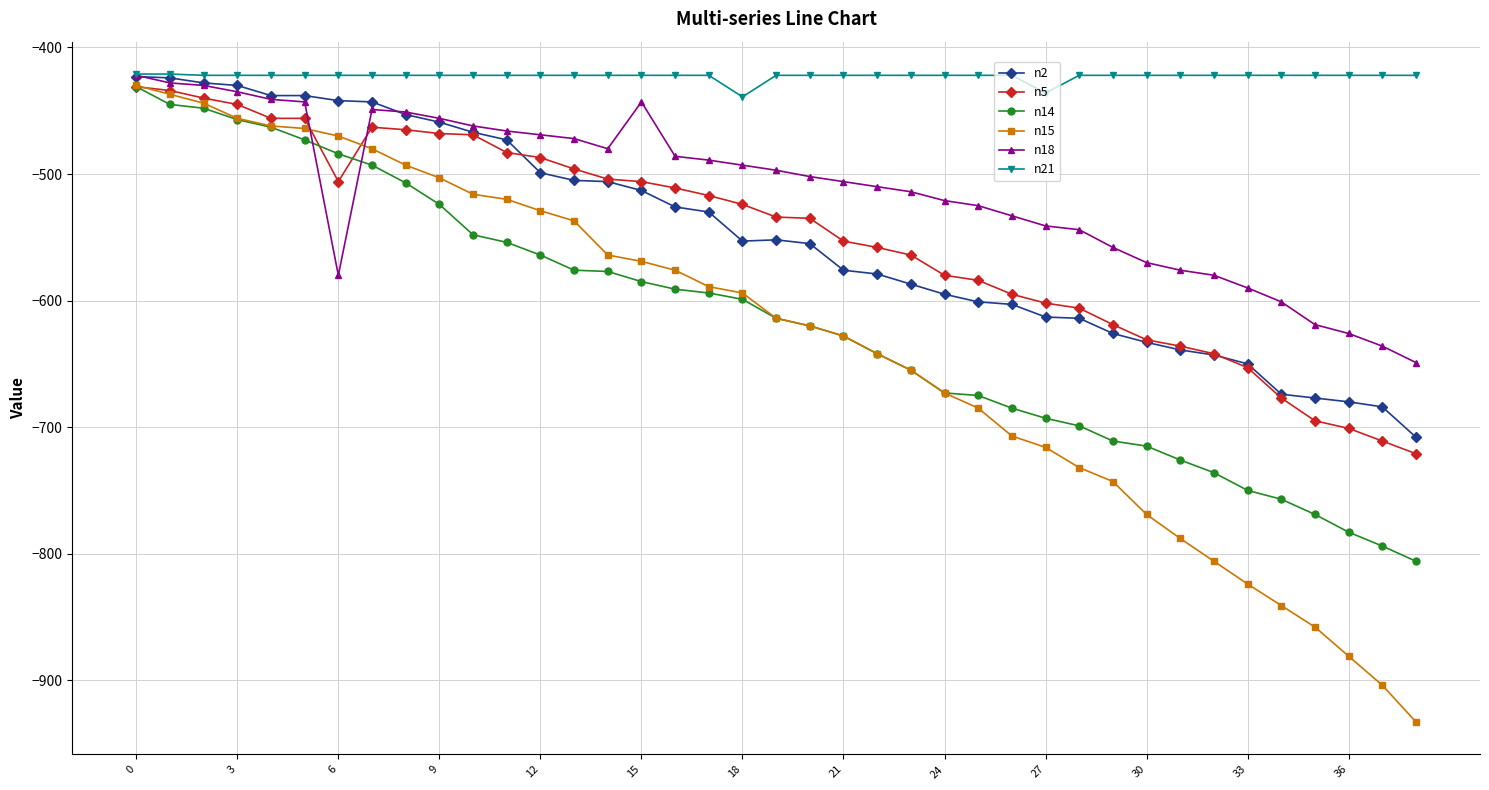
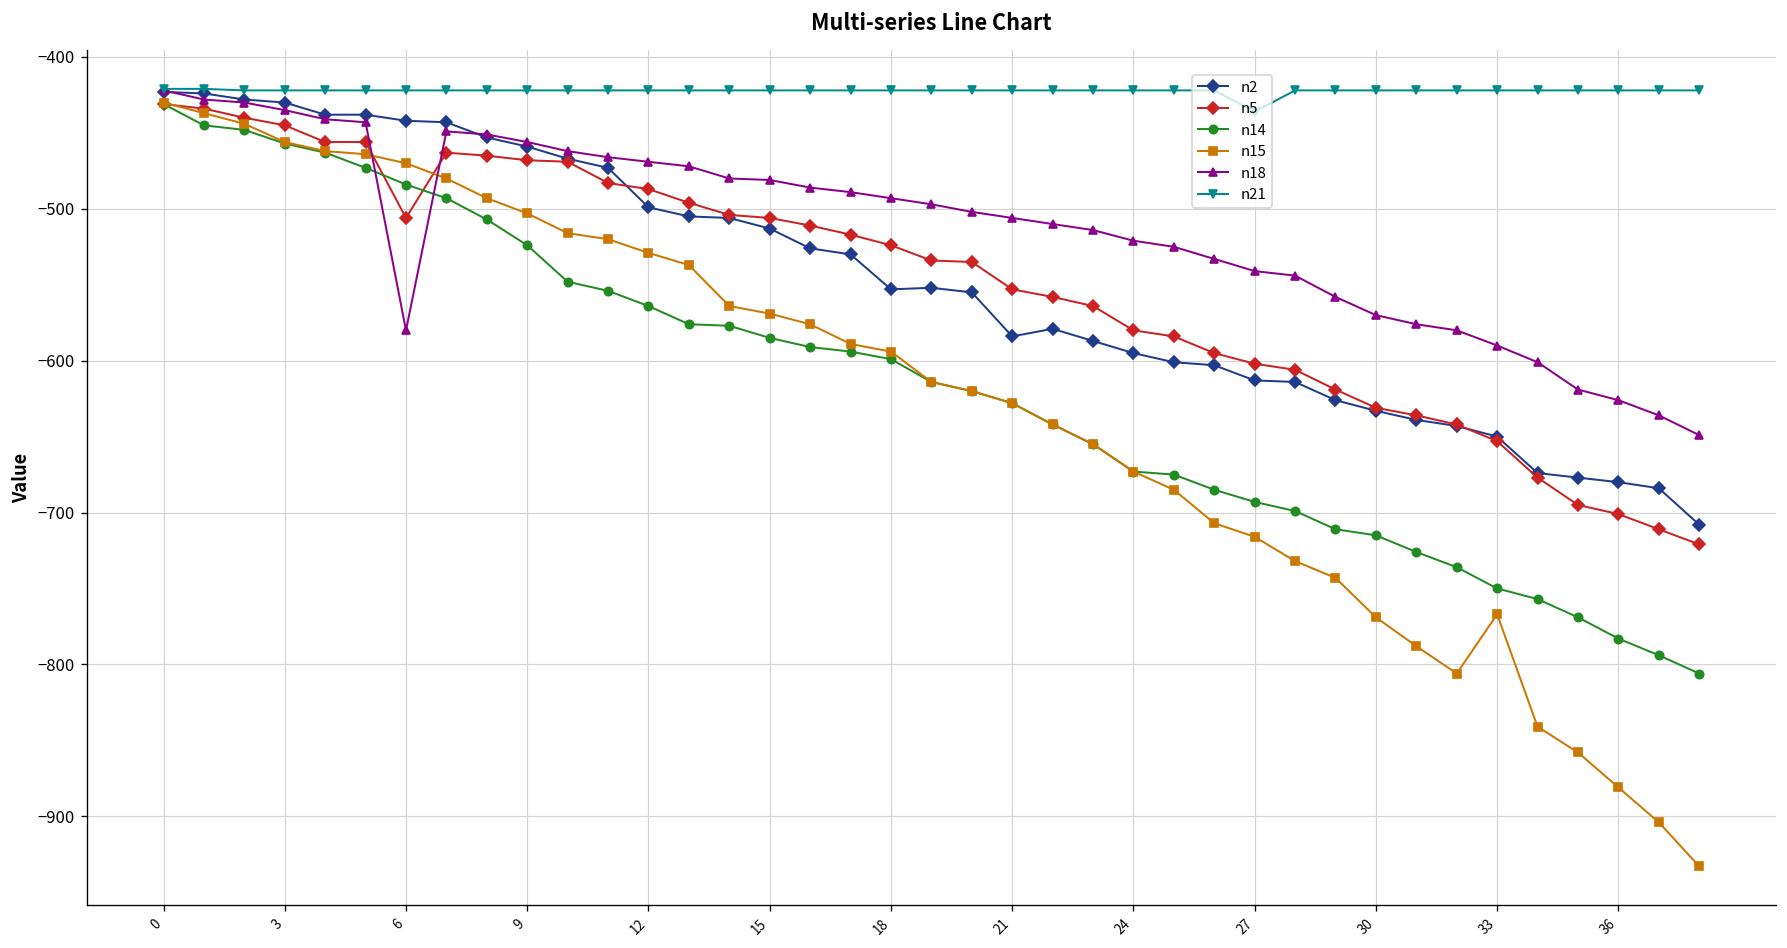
  {
    "n2": {
      "3": -430,
      "6": -442,
      "9": -459,
      "12": -499,
      "15": -513,
      "18": -553,
-     "21": -576,
+     "21": -584,
      "24": -595,
      "27": -613,
      "33": -650,
      "36": -680
    },
    "n5": {
      "3": -445,
      "6": -506,
      "9": -468,
      "12": -487,
      "15": -506,
      "18": -524,
      "21": -553,
      "24": -580,
      "27": -602,
      "33": -653,
      "36": -701
    },
    "n14": {
      "6": -484,
      "9": -524,
      "12": -564,
      "15": -585,
      "18": -599,
      "27": -693,
      "30": -715,
      "33": -750,
      "36": -783
    },
    "n15": {
      "6": -470,
      "9": -503,
      "12": -529,
      "15": -569,
      "18": -594,
      "27": -716,
      "30": -769,
-     "33": -824,
+     "33": -767,
      "36": -881
    },
    "n18": {
      "3": -435,
      "6": -580,
      "9": -456,
      "12": -469,
-     "15": -443,
+     "15": -481,
      "18": -493,
      "21": -506,
      "24": -521,
      "27": -541,
      "30": -570,
      "33": -590,
      "36": -626
    },
    "n21": {
      "3": -422,
      "6": -422,
      "9": -422,
      "12": -422,
      "15": -422,
-     "18": -439,
+     "18": -422,
      "21": -422,
      "24": -422,
      "30": -422,
      "33": -422,
      "36": -422
    }
  }
